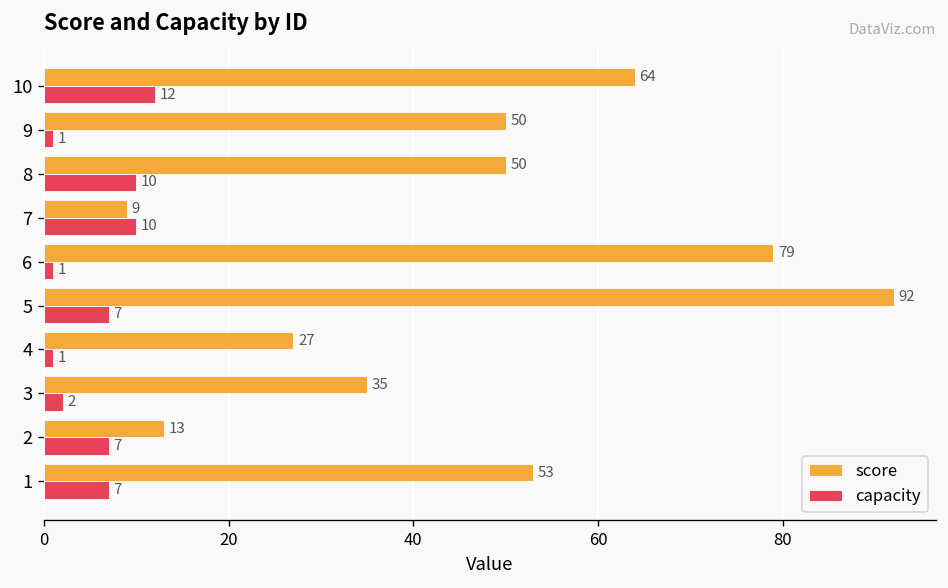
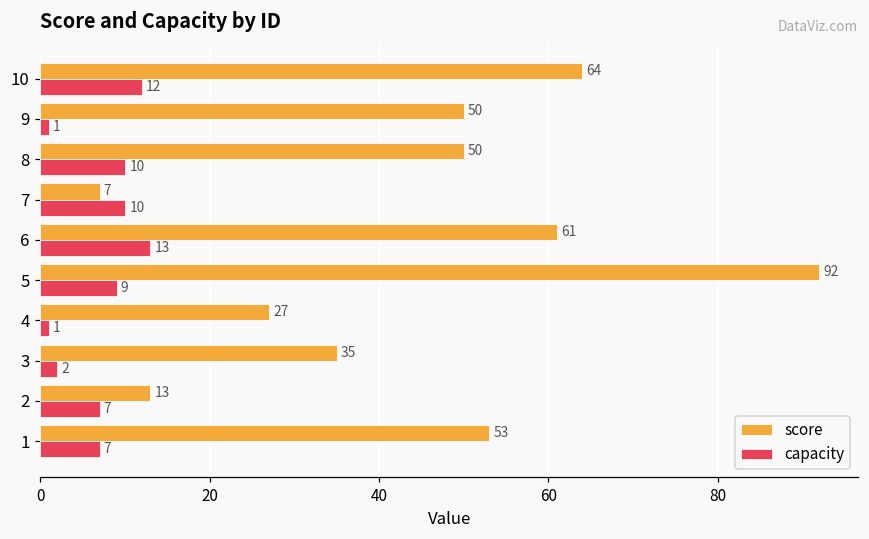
  {
    "score": {
      "10": 64,
      "9": 50,
      "8": 50,
-     "7": 9,
-     "6": 79,
+     "7": 7,
+     "6": 61,
      "5": 92,
      "4": 27,
      "3": 35,
      "2": 13,
      "1": 53
    },
    "capacity": {
      "10": 12,
      "9": 1,
      "8": 10,
      "7": 10,
-     "6": 1,
-     "5": 7,
+     "6": 13,
+     "5": 9,
      "4": 1,
      "3": 2,
      "2": 7,
      "1": 7
    }
  }
